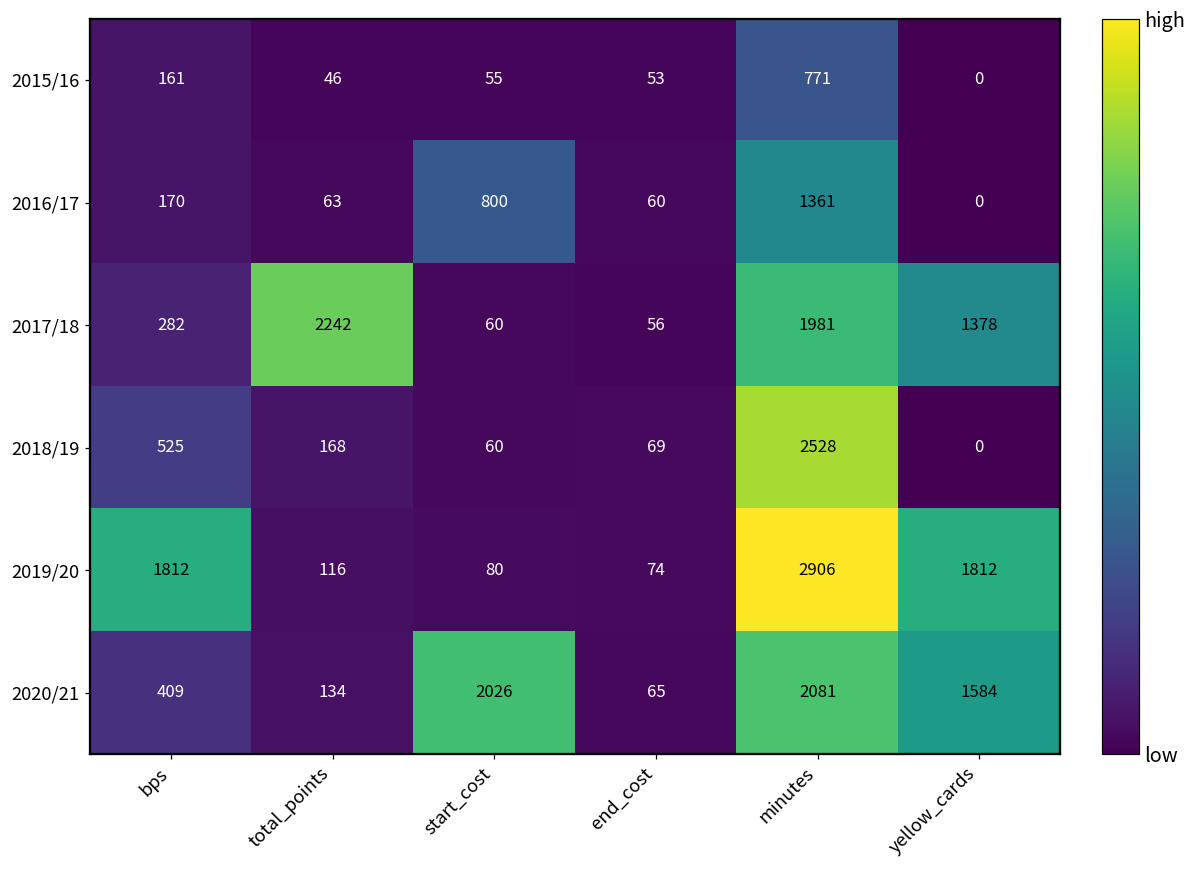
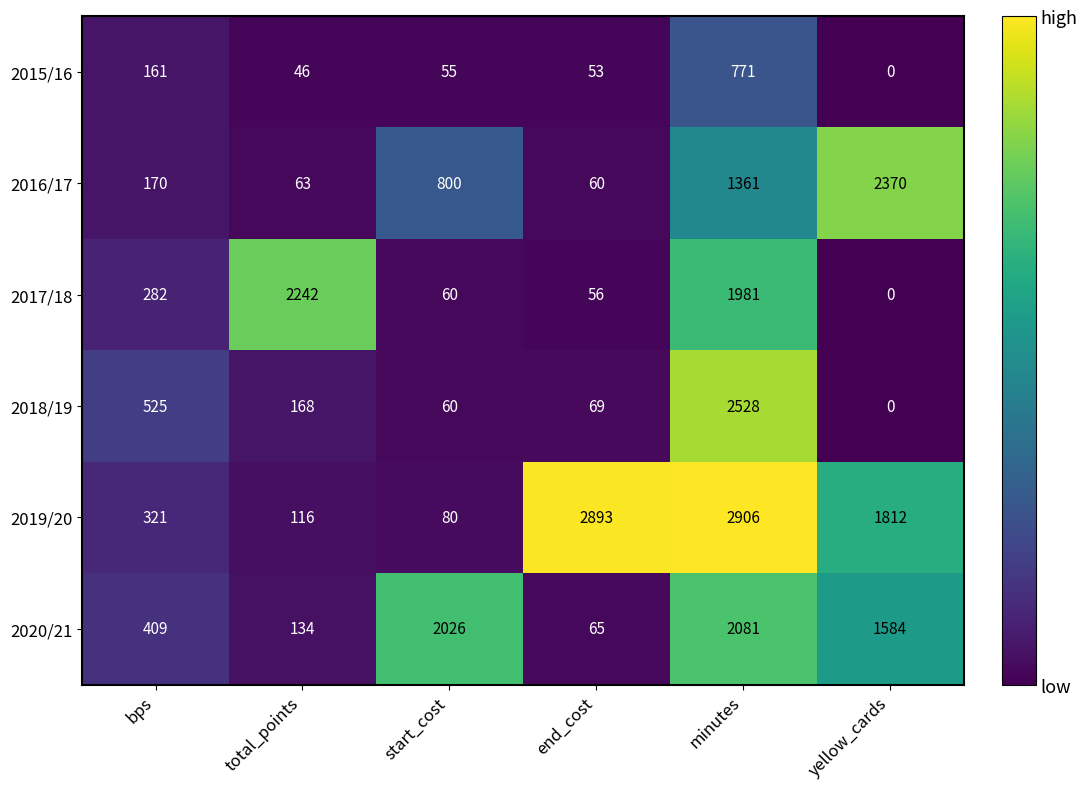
  {
    "2015/16": {
      "bps": 161,
      "total_points": 46,
      "start_cost": 55,
      "end_cost": 53,
      "minutes": 771,
      "yellow_cards": 0
    },
    "2016/17": {
      "bps": 170,
      "total_points": 63,
      "start_cost": 800,
      "end_cost": 60,
      "minutes": 1361,
-     "yellow_cards": 0
+     "yellow_cards": 2370
    },
    "2017/18": {
      "bps": 282,
      "total_points": 2242,
      "start_cost": 60,
      "end_cost": 56,
      "minutes": 1981,
-     "yellow_cards": 1378
+     "yellow_cards": 0
    },
    "2018/19": {
      "bps": 525,
      "total_points": 168,
      "start_cost": 60,
      "end_cost": 69,
      "minutes": 2528,
      "yellow_cards": 0
    },
    "2019/20": {
-     "bps": 1812,
+     "bps": 321,
      "total_points": 116,
      "start_cost": 80,
-     "end_cost": 74,
+     "end_cost": 2893,
      "minutes": 2906,
      "yellow_cards": 1812
    },
    "2020/21": {
      "bps": 409,
      "total_points": 134,
      "start_cost": 2026,
      "end_cost": 65,
      "minutes": 2081,
      "yellow_cards": 1584
    }
  }
